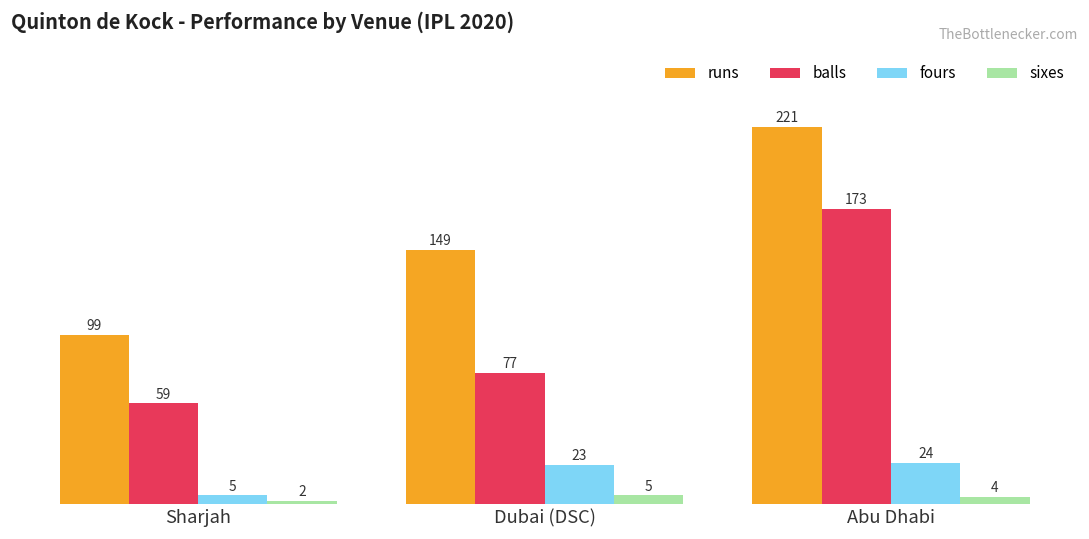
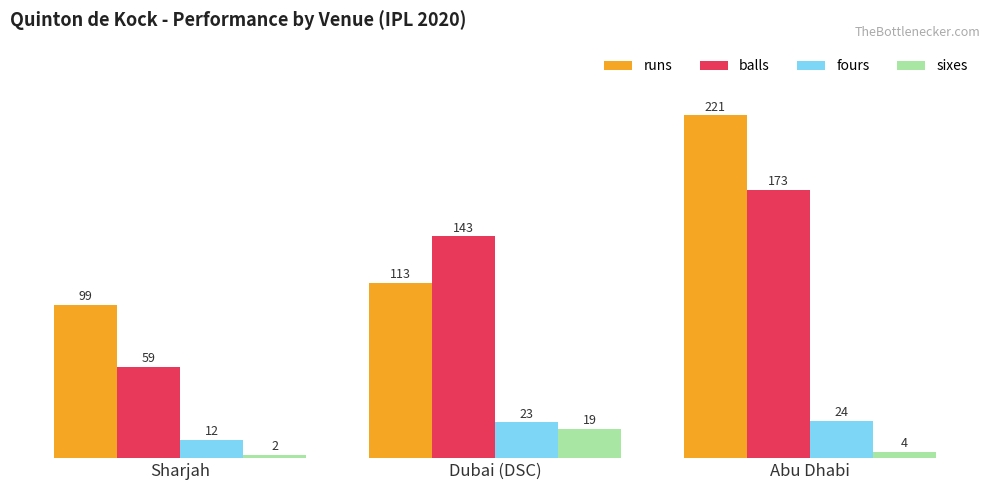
  {
    "runs": {
      "Sharjah": 99,
-     "Dubai (DSC)": 149,
+     "Dubai (DSC)": 113,
      "Abu Dhabi": 221
    },
    "balls": {
      "Sharjah": 59,
-     "Dubai (DSC)": 77,
+     "Dubai (DSC)": 143,
      "Abu Dhabi": 173
    },
    "fours": {
-     "Sharjah": 5,
+     "Sharjah": 12,
      "Dubai (DSC)": 23,
      "Abu Dhabi": 24
    },
    "sixes": {
      "Sharjah": 2,
-     "Dubai (DSC)": 5,
+     "Dubai (DSC)": 19,
      "Abu Dhabi": 4
    }
  }
